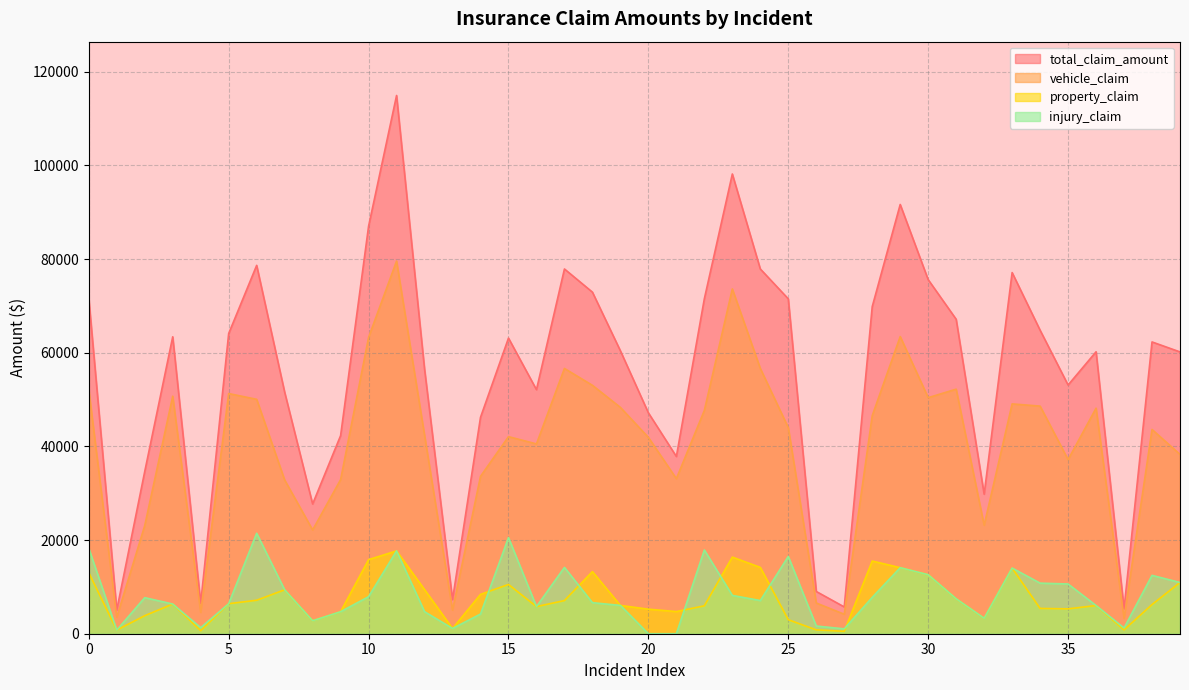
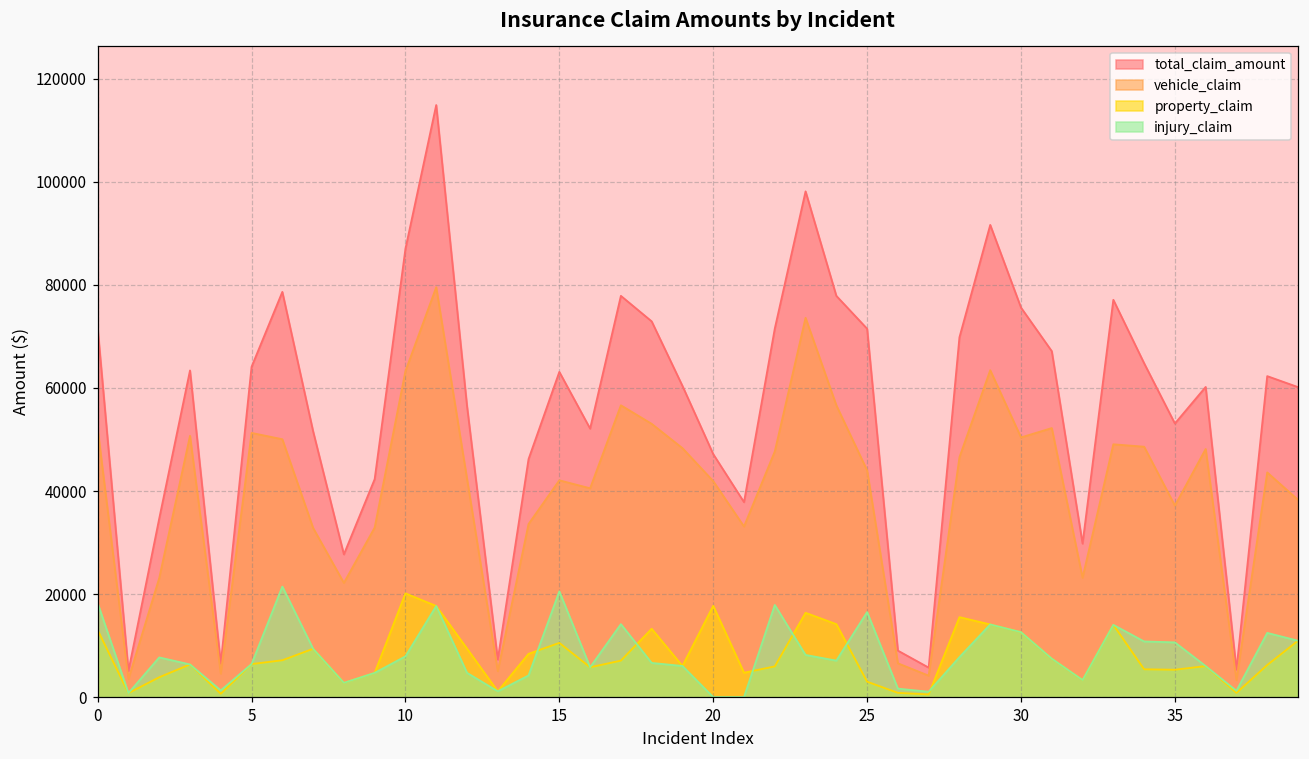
  {
    "property_claim": {
      "0": 13000,
-     "10": 16000,
+     "10": 20000,
      "15": 11000,
-     "20": 5000,
+     "20": 18000,
      "25": 3000,
      "35": 5000
    },
    "injury_claim": {
      "0": 18000,
      "10": 8000,
      "15": 21000,
      "20": 0,
      "25": 17000,
      "35": 11000
    }
  }
